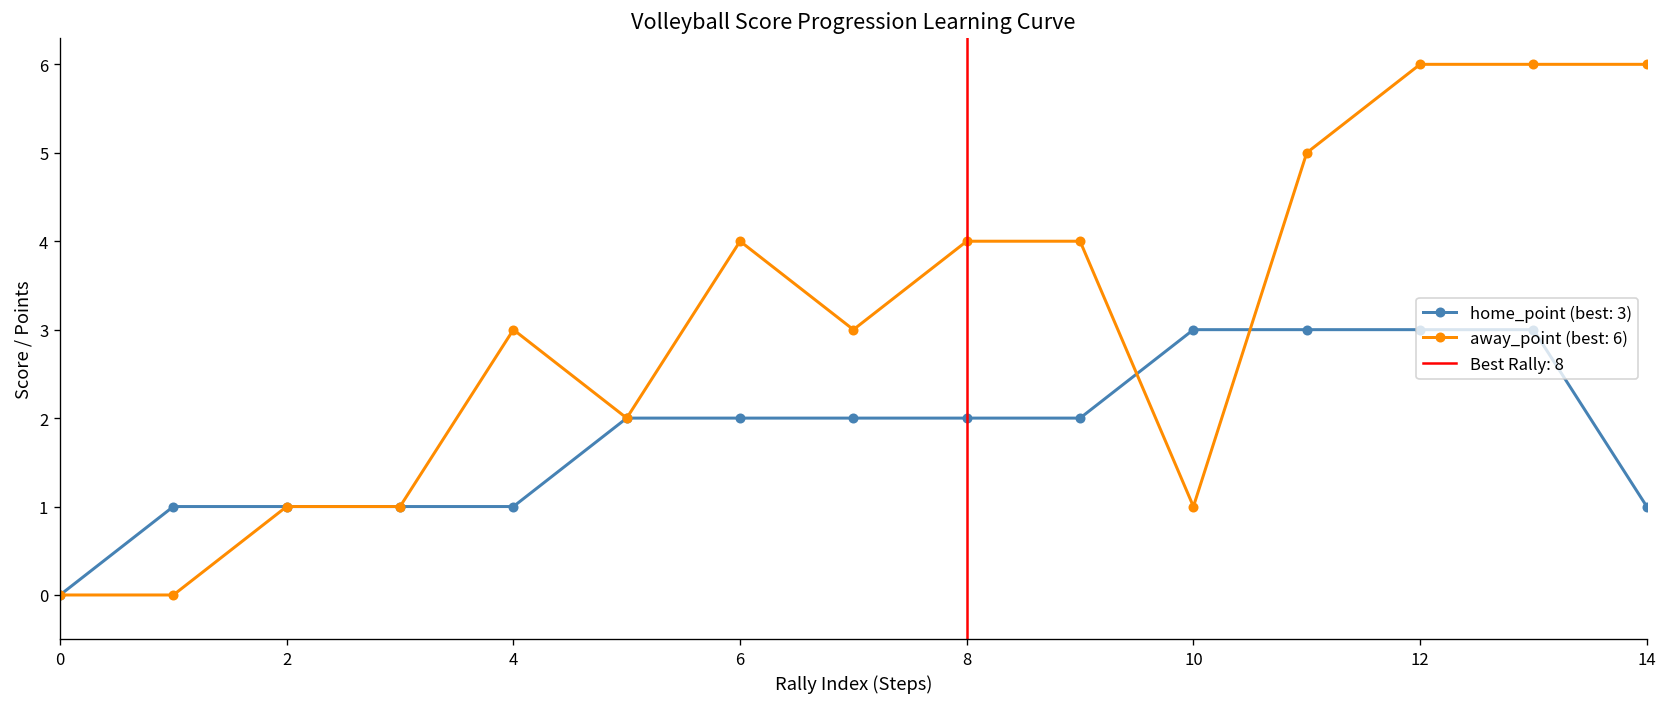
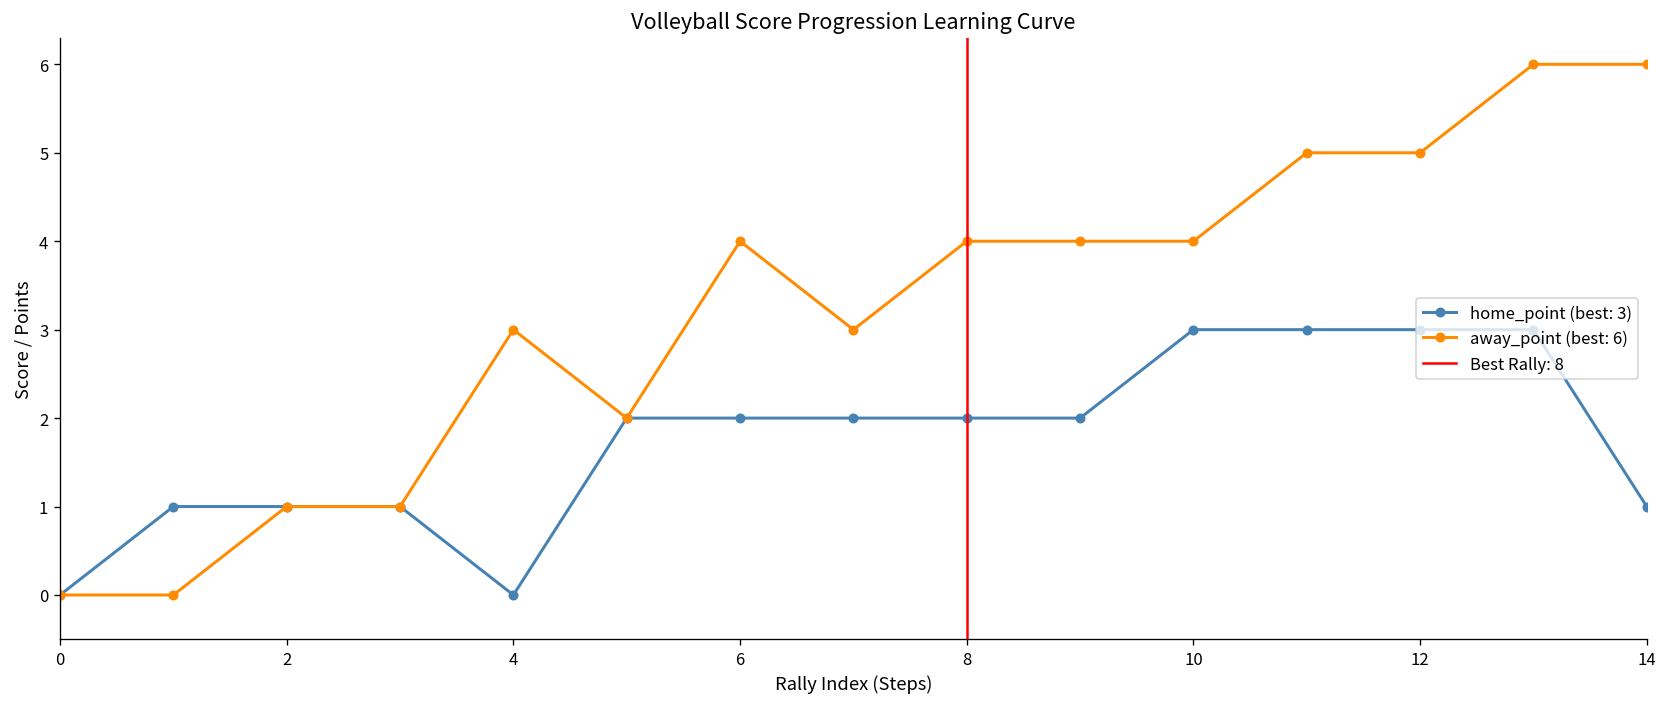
  {
    "home_point (best: 3)": {
-     "4": 1,
+     "4": 0,
      "6": 2,
      "8": 2,
      "10": 3,
      "14": 1
    },
    "away_point (best: 6)": {
      "4": 3,
      "6": 4,
      "8": 4,
-     "10": 1,
-     "12": 6,
+     "10": 4,
+     "12": 5,
      "14": 6
    }
  }
